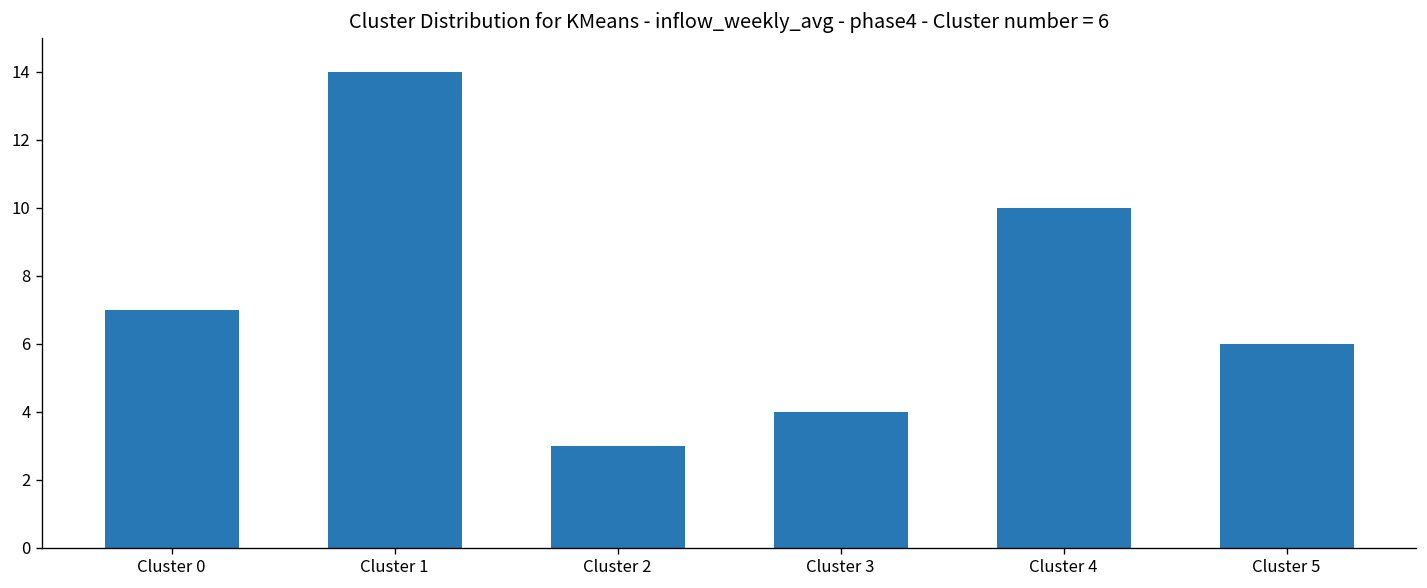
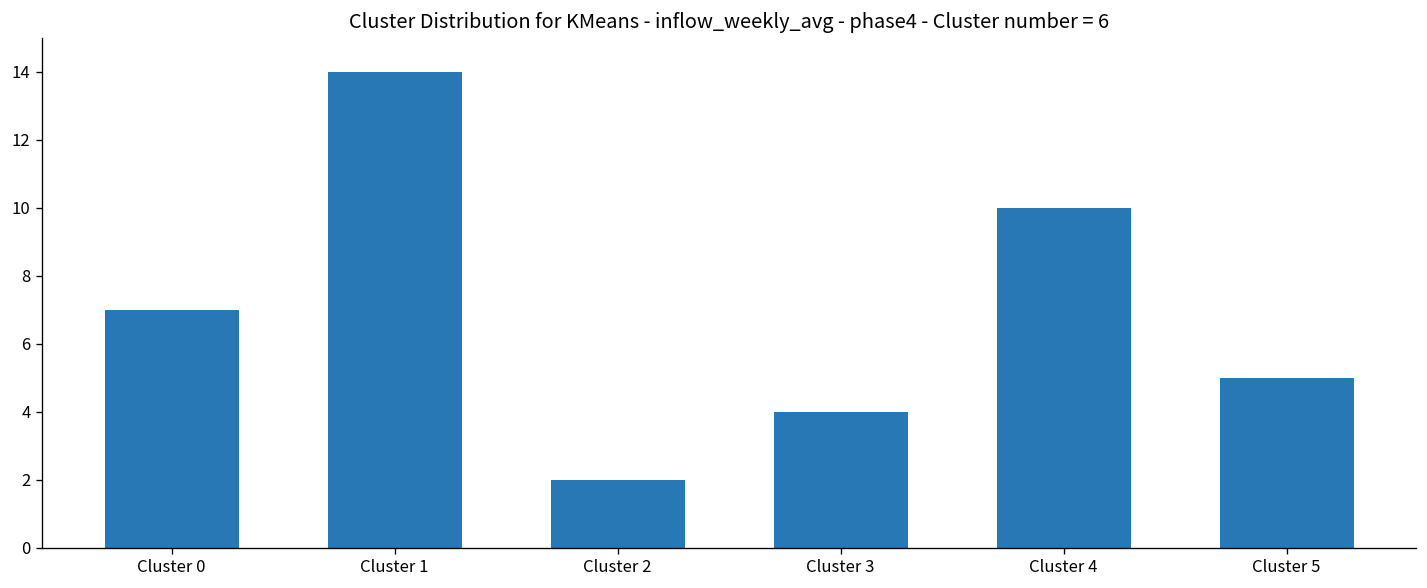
  {
    "Cluster 0": 7,
    "Cluster 1": 14,
-   "Cluster 2": 3,
+   "Cluster 2": 2,
    "Cluster 3": 4,
    "Cluster 4": 10,
-   "Cluster 5": 6
+   "Cluster 5": 5
  }
